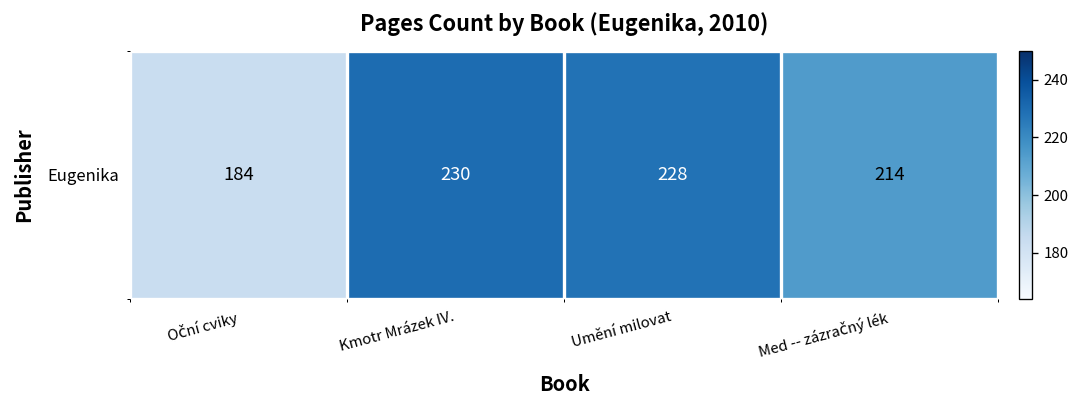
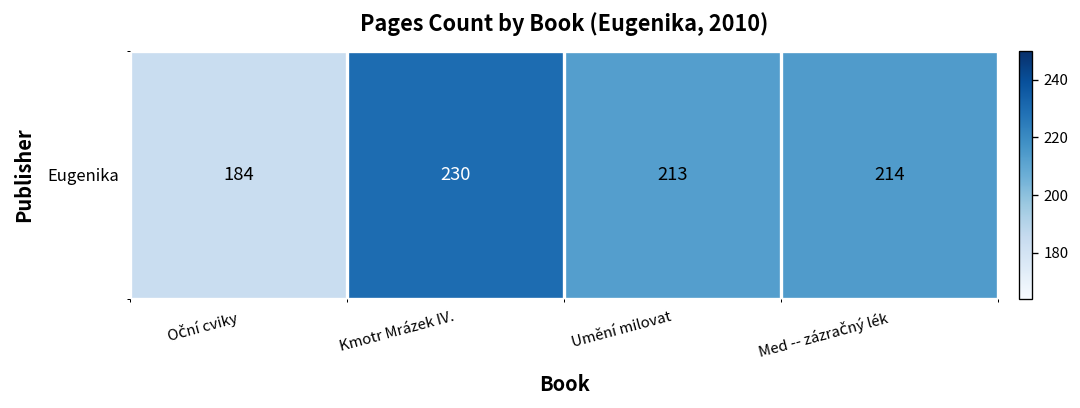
  {
    "Eugenika": {
      "Oční cviky": 184,
      "Kmotr Mrázek IV.": 230,
-     "Umění milovat": 228,
+     "Umění milovat": 213,
      "Med -- zázračný lék": 214
    }
  }
